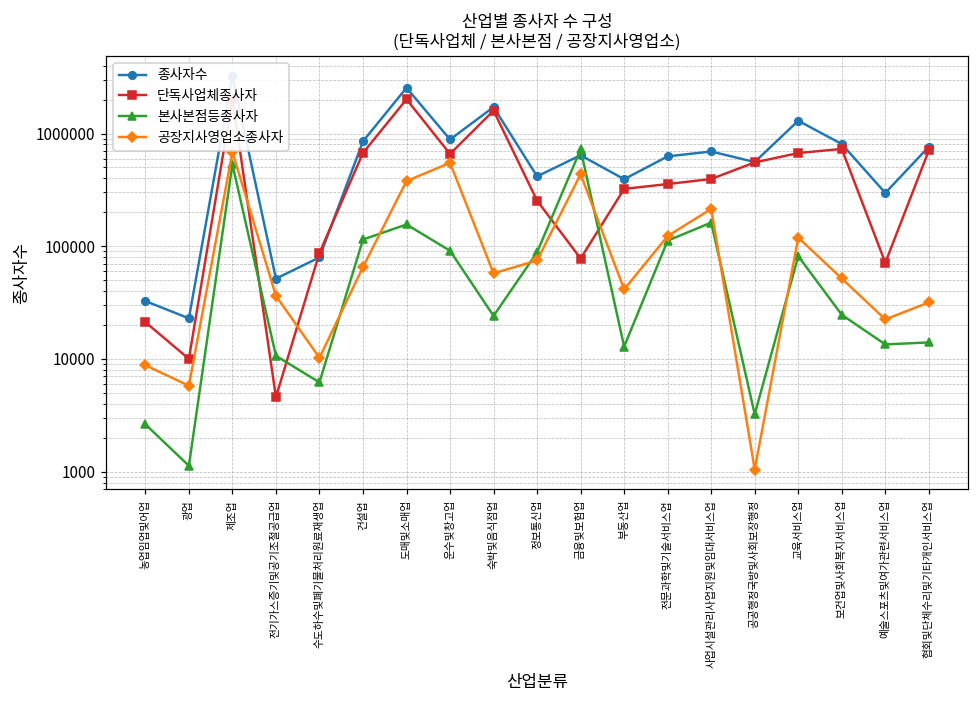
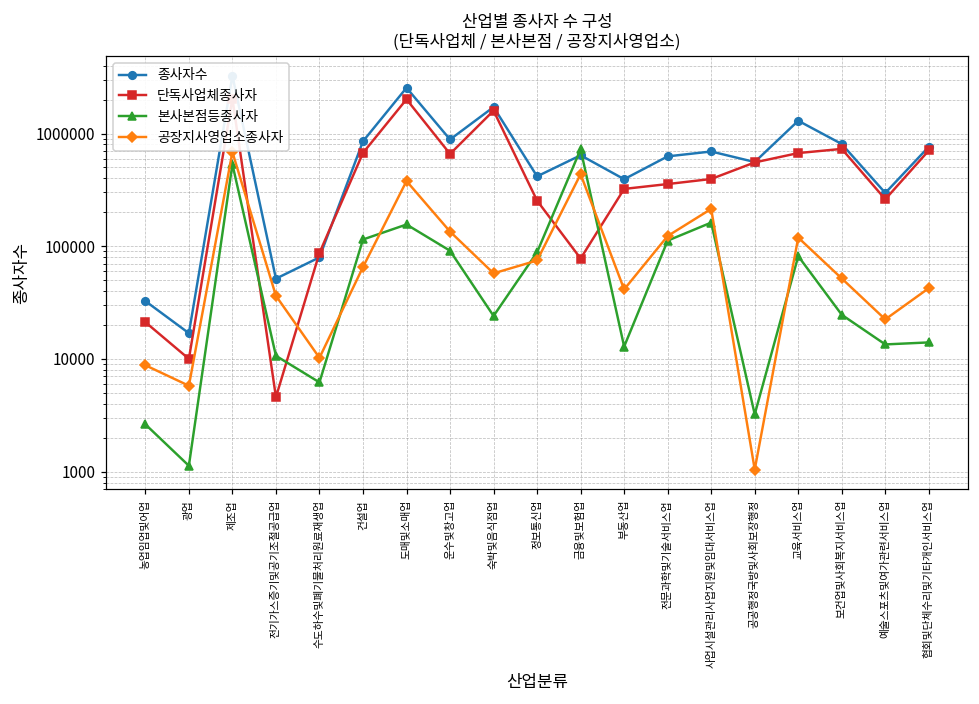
  {
    "종사자수": {
      "농업임업및어업": 33000,
-     "광업": 23000,
+     "광업": 17000,
      "전기가스증기및공기조절공급업": 50000,
      "수도하수및폐기물처리원료재생업": 80000,
      "건설업": 900000,
      "도매및소매업": 2500000,
      "운수및창고업": 900000,
      "숙박및음식점업": 1700000,
      "정보통신업": 420000,
      "금융및보험업": 600000,
      "부동산업": 390000,
      "전문과학및기술서비스업": 600000,
      "사업시설관리사업지원및임대서비스업": 700000,
      "교육서비스업": 1300000,
      "보건업및사회복지서비스업": 800000,
      "예술스포츠및여가관련서비스업": 300000,
      "협회및단체수리및기타개인서비스업": 800000
    },
    "단독사업체종사자": {
      "농업임업및어업": 21000,
      "광업": 10000,
      "전기가스증기및공기조절공급업": 5000,
      "수도하수및폐기물처리원료재생업": 90000,
      "건설업": 700000,
      "도매및소매업": 2000000,
      "운수및창고업": 700000,
      "숙박및음식점업": 1600000,
      "정보통신업": 250000,
      "금융및보험업": 80000,
      "부동산업": 320000,
      "전문과학및기술서비스업": 360000,
      "사업시설관리사업지원및임대서비스업": 400000,
      "교육서비스업": 700000,
      "보건업및사회복지서비스업": 700000,
-     "예술스포츠및여가관련서비스업": 70000,
+     "예술스포츠및여가관련서비스업": 260000,
      "협회및단체수리및기타개인서비스업": 700000
    },
    "본사본점등종사자": {
      "농업임업및어업": 2600,
      "광업": 1100,
      "제조업": 500000,
      "전기가스증기및공기조절공급업": 11000,
      "수도하수및폐기물처리원료재생업": 6000,
      "건설업": 110000,
      "도매및소매업": 160000,
      "운수및창고업": 90000,
      "숙박및음식점업": 24000,
      "정보통신업": 90000,
      "금융및보험업": 700000,
      "부동산업": 13000,
      "전문과학및기술서비스업": 110000,
      "사업시설관리사업지원및임대서비스업": 160000,
      "공공행정국방및사회보장행정": 3200,
      "교육서비스업": 80000,
      "보건업및사회복지서비스업": 25000,
      "예술스포츠및여가관련서비스업": 13000,
      "협회및단체수리및기타개인서비스업": 14000
    },
    "공장지사영업소종사자": {
      "농업임업및어업": 9000,
      "광업": 6000,
      "제조업": 700000,
      "전기가스증기및공기조절공급업": 36000,
      "수도하수및폐기물처리원료재생업": 10000,
      "건설업": 70000,
      "도매및소매업": 380000,
-     "운수및창고업": 500000,
+     "운수및창고업": 130000,
      "숙박및음식점업": 60000,
      "정보통신업": 70000,
      "금융및보험업": 440000,
      "부동산업": 41000,
      "전문과학및기술서비스업": 120000,
      "사업시설관리사업지원및임대서비스업": 210000,
      "공공행정국방및사회보장행정": 1000,
      "교육서비스업": 120000,
      "보건업및사회복지서비스업": 50000,
      "예술스포츠및여가관련서비스업": 22000,
-     "협회및단체수리및기타개인서비스업": 32000
+     "협회및단체수리및기타개인서비스업": 42000
    }
  }
